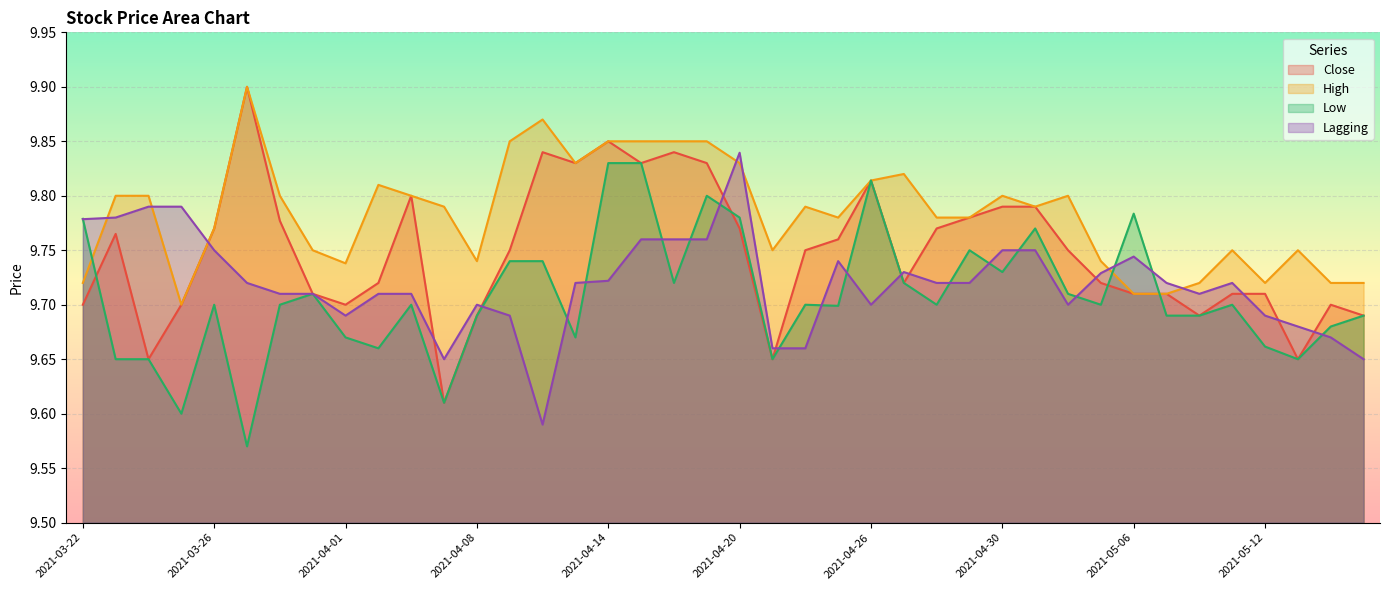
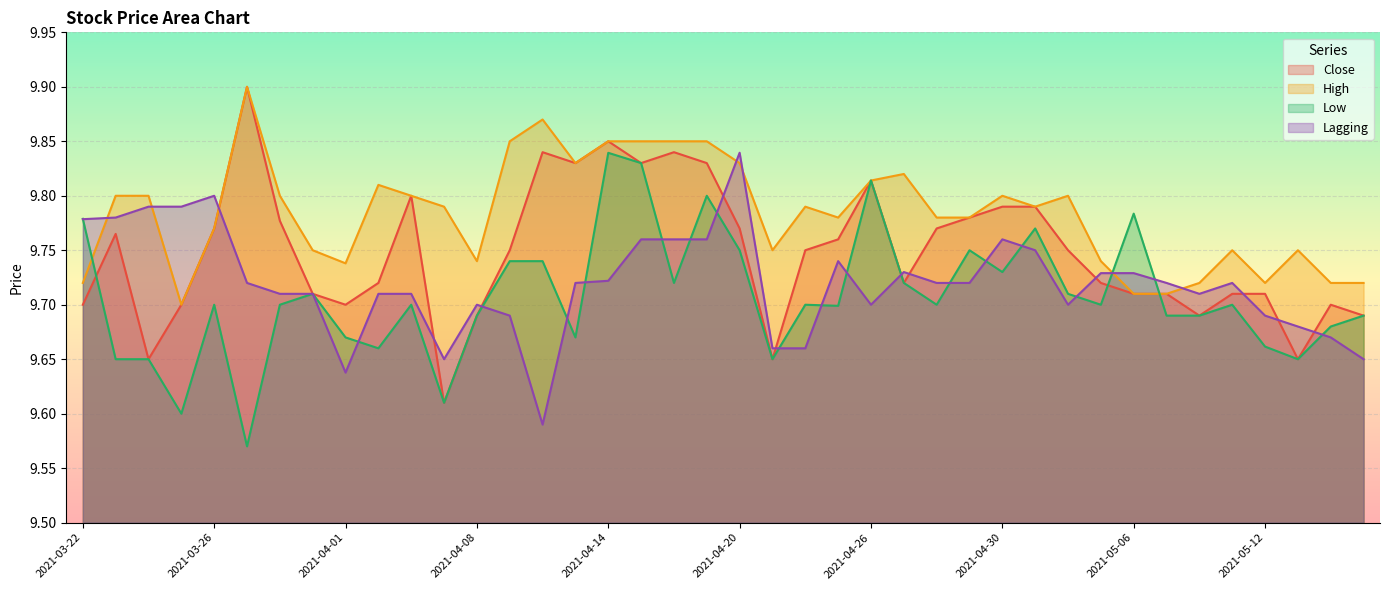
  {
    "Low": {
      "2021-03-26": 9.700,
      "2021-04-01": 9.670,
-     "2021-04-14": 9.830,
-     "2021-04-20": 9.78,
+     "2021-04-14": 9.839,
+     "2021-04-20": 9.75,
      "2021-04-30": 9.730,
      "2021-05-06": 9.784,
      "2021-05-12": 9.662
    },
    "Lagging": {
-     "2021-03-26": 9.75,
-     "2021-04-01": 9.690,
+     "2021-03-26": 9.80,
+     "2021-04-01": 9.638,
      "2021-04-08": 9.700,
      "2021-04-14": 9.722,
      "2021-04-20": 9.840,
      "2021-04-26": 9.700,
-     "2021-04-30": 9.75,
-     "2021-05-06": 9.744,
+     "2021-04-30": 9.76,
+     "2021-05-06": 9.729,
      "2021-05-12": 9.690
    }
  }
